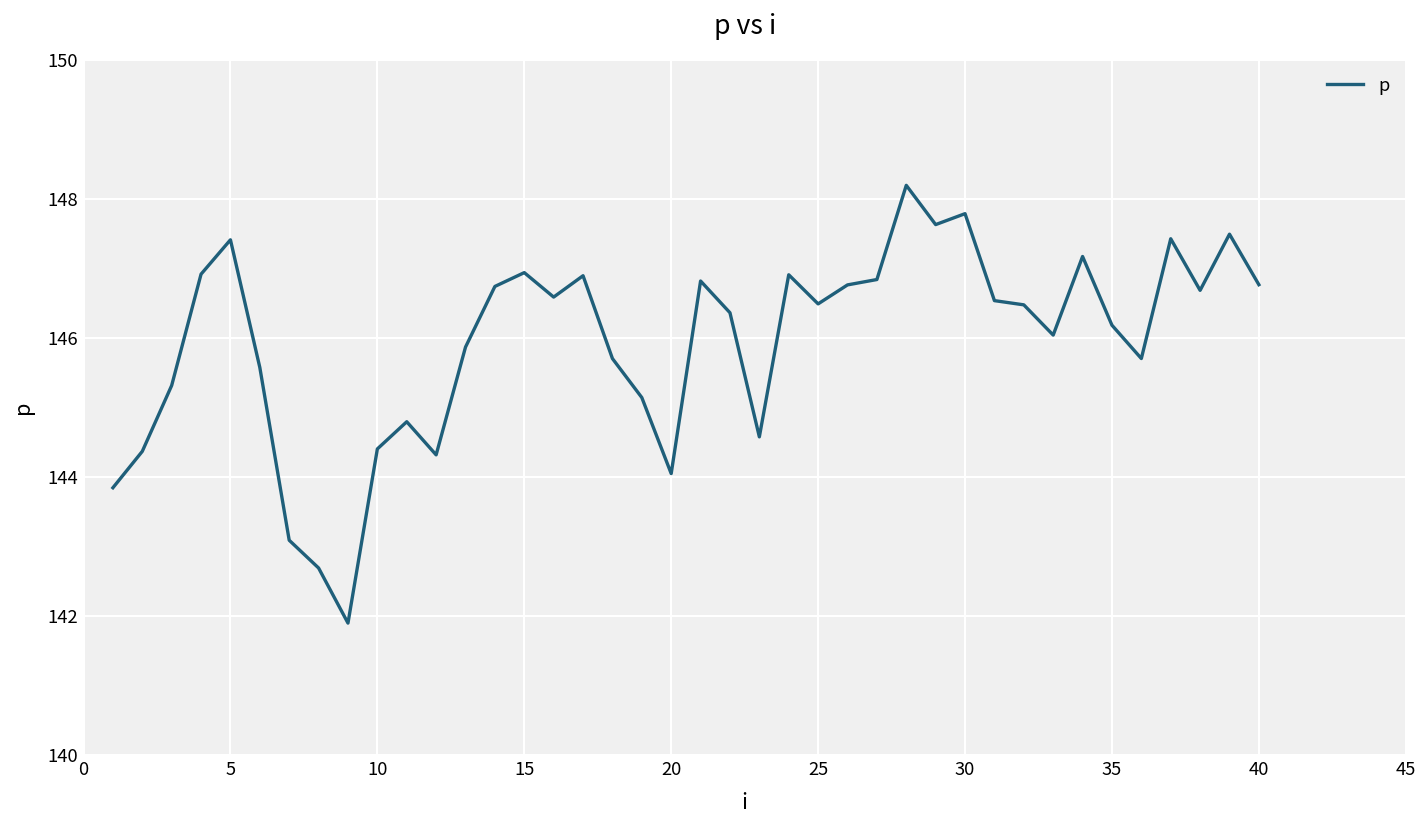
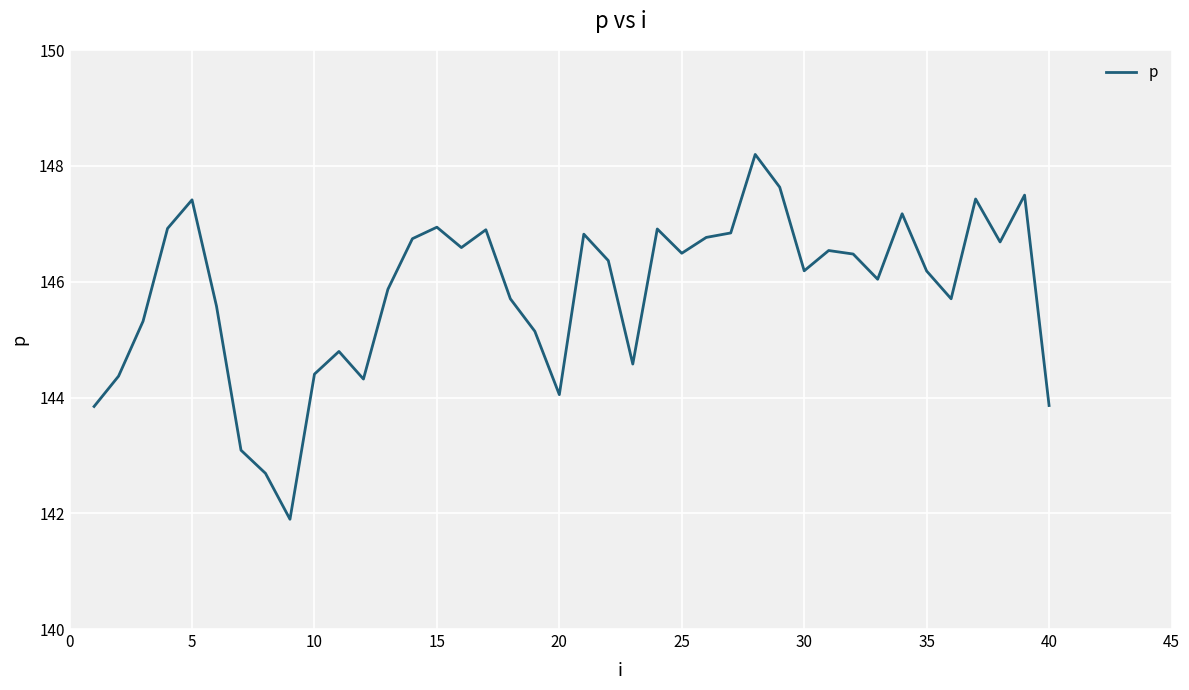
  {
    "5": 147.4,
    "10": 144.4,
    "15": 146.9,
    "20": 144.0,
    "25": 146.5,
-   "30": 147.8,
+   "30": 146.2,
    "35": 146.2,
-   "40": 146.8
+   "40": 143.9
  }
